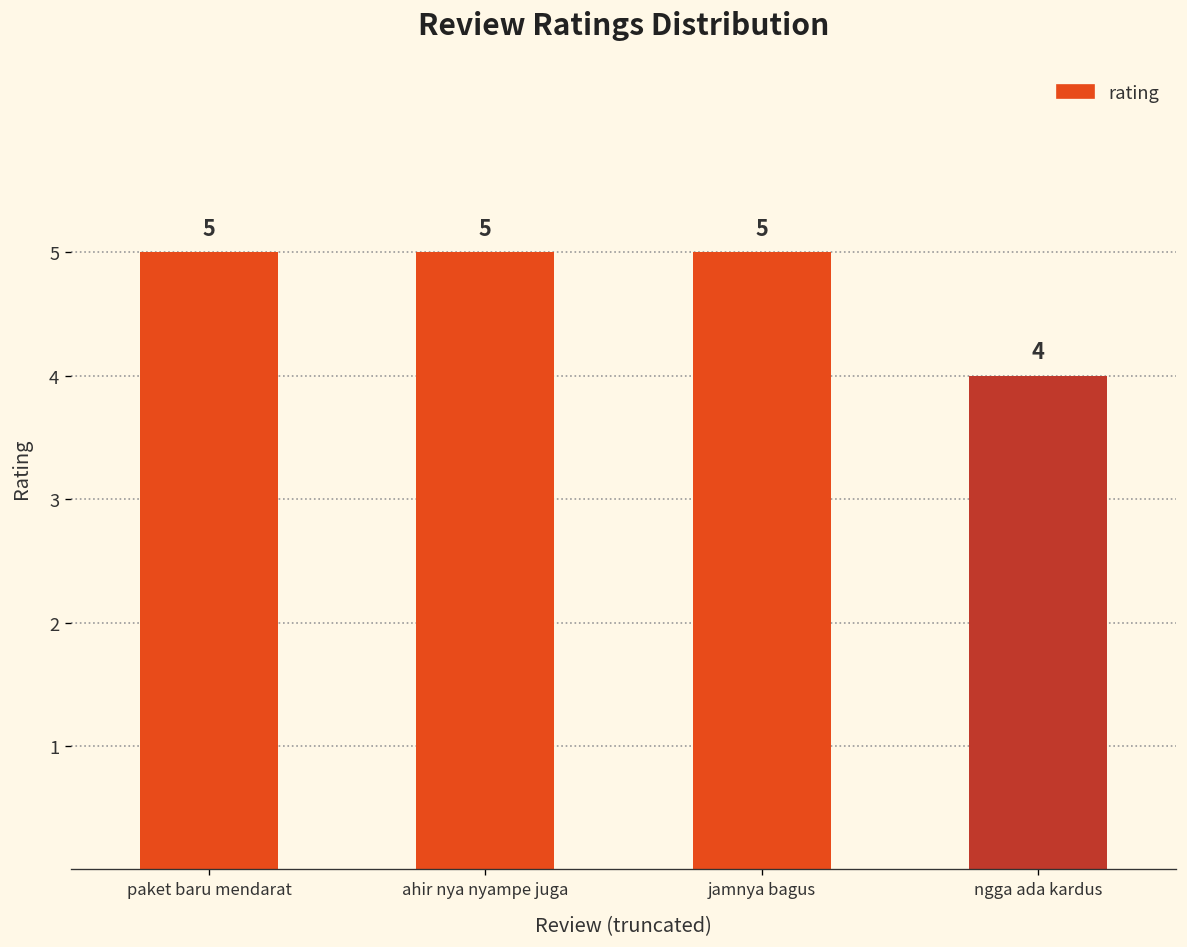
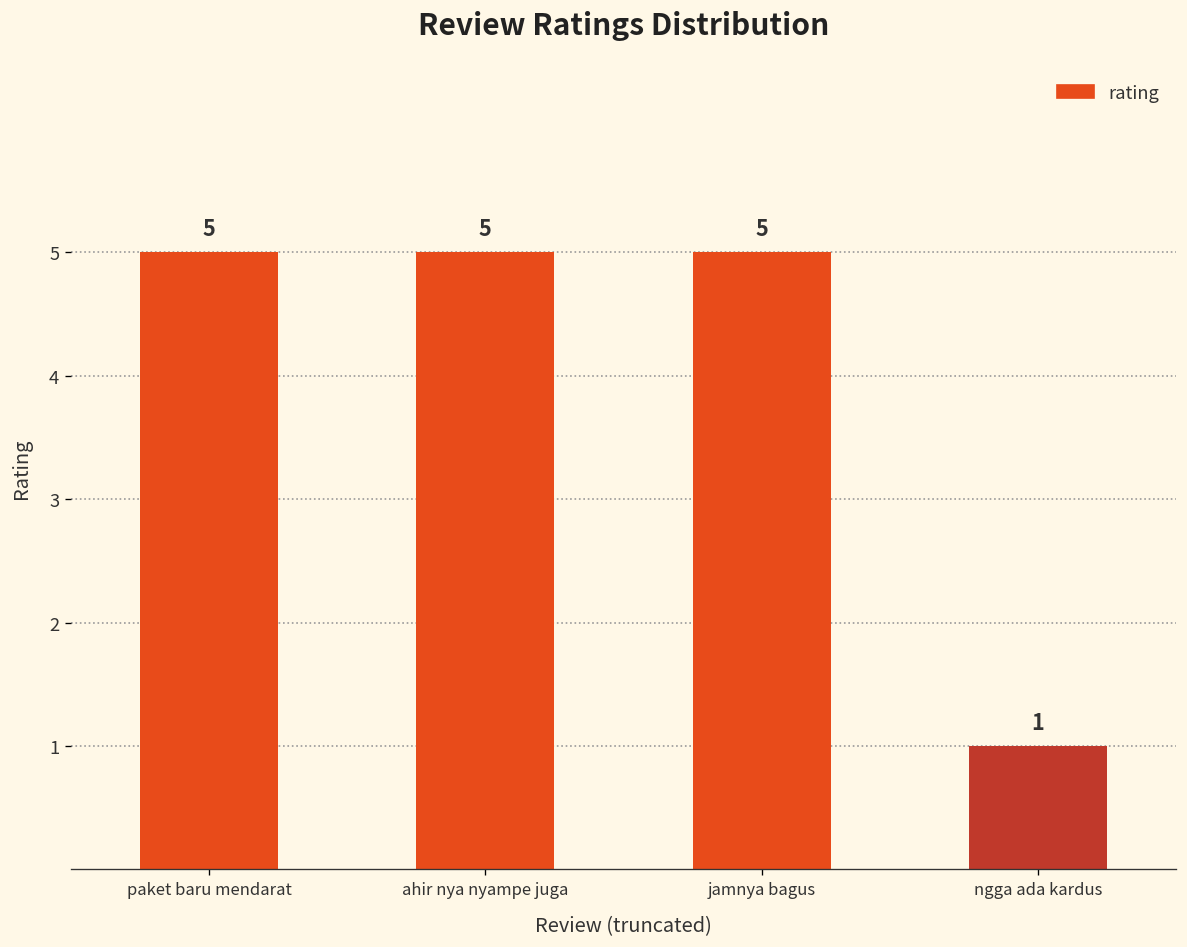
  {
    "paket baru mendarat": 5,
    "ahir nya nyampe juga": 5,
    "jamnya bagus": 5,
-   "ngga ada kardus": 4
+   "ngga ada kardus": 1
  }
